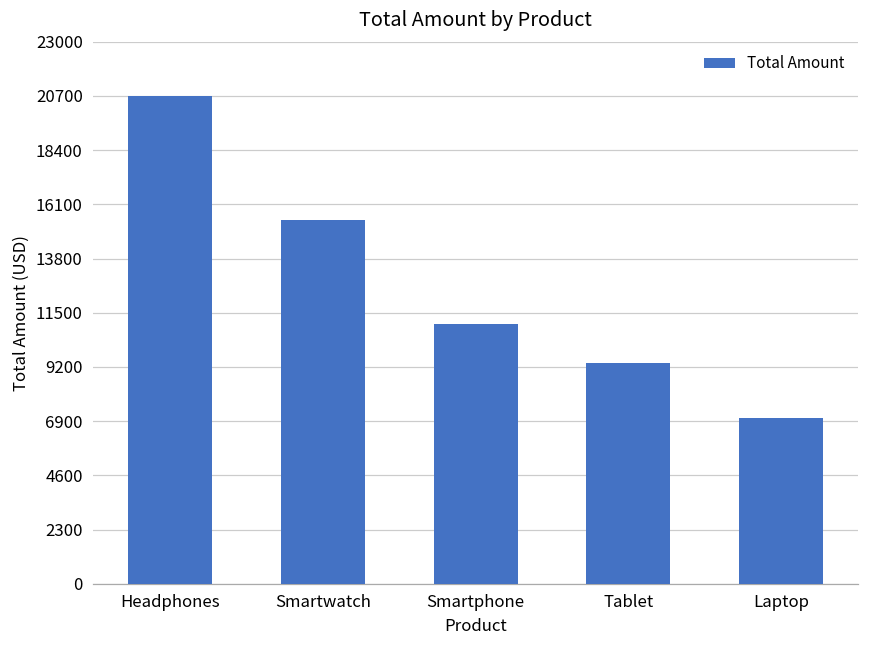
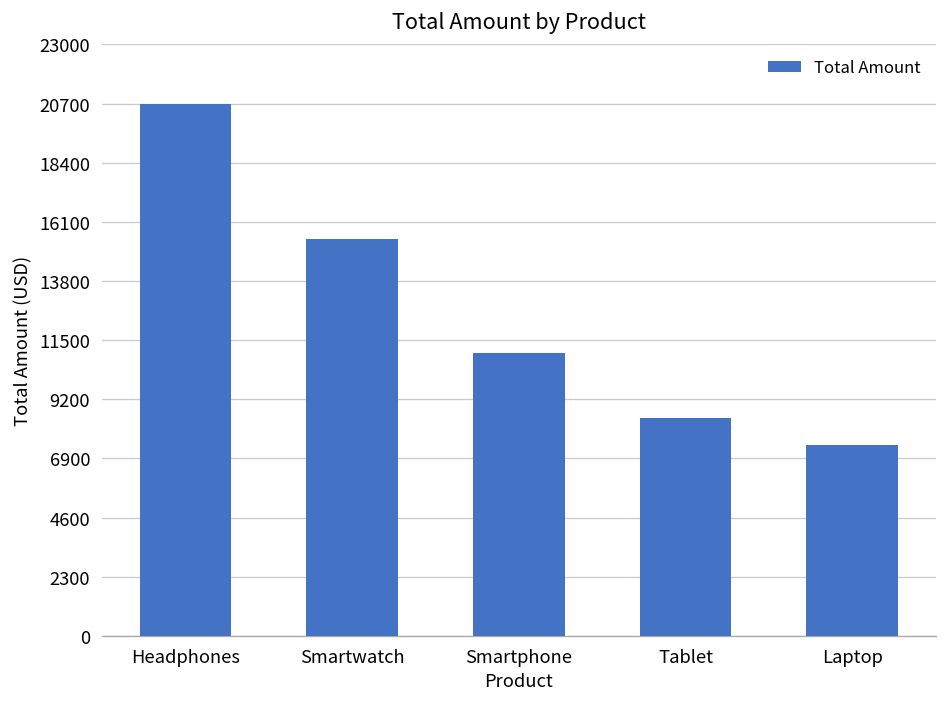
  {
    "Headphones": 20700,
    "Smartwatch": 15400,
    "Smartphone": 11000,
-   "Tablet": 9400,
-   "Laptop": 7000
+   "Tablet": 8500,
+   "Laptop": 7400
  }
